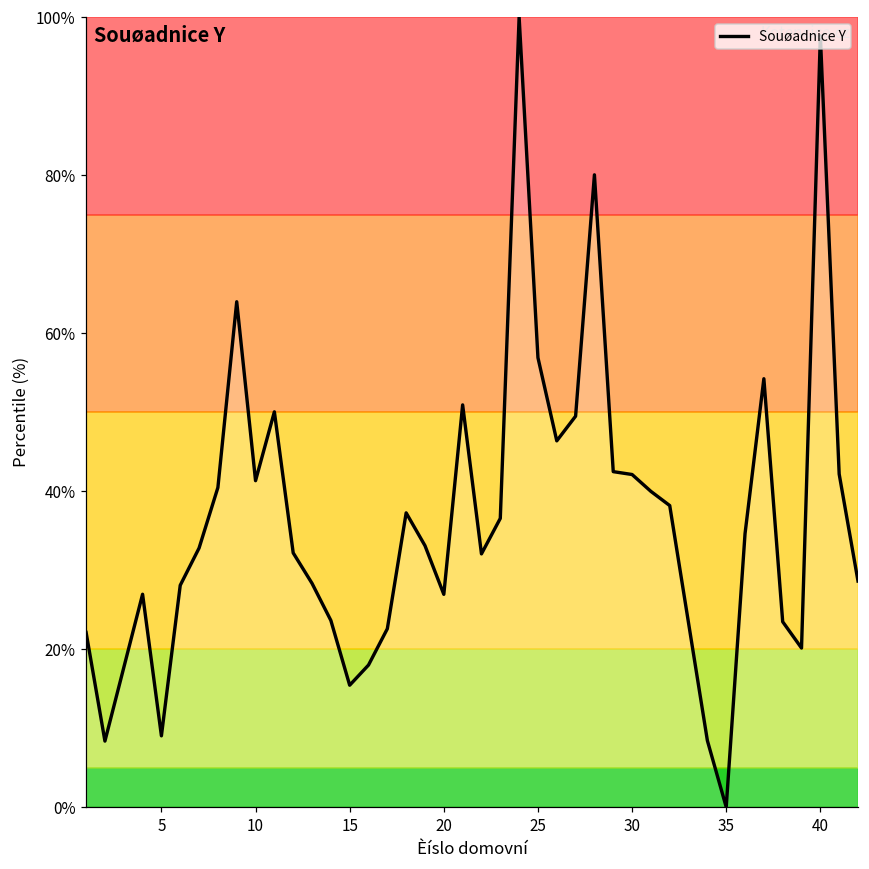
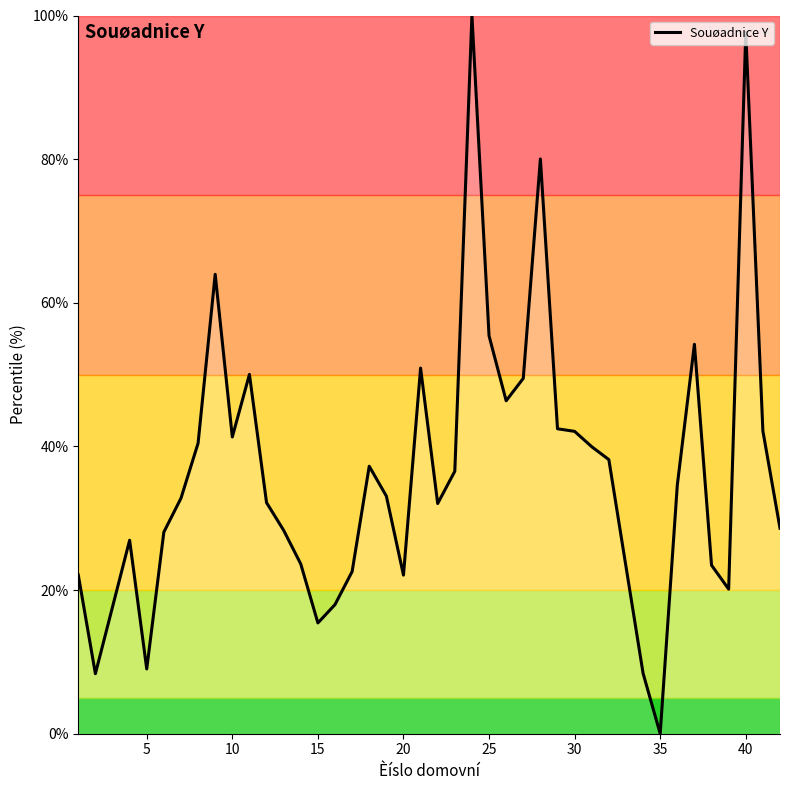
  {
    "5": "9%",
    "10": "41%",
    "15": "15%",
-   "20": "27%",
-   "25": "57%",
+   "20": "22%",
+   "25": "55%",
    "30": "42%",
    "35": "0%"
  }
